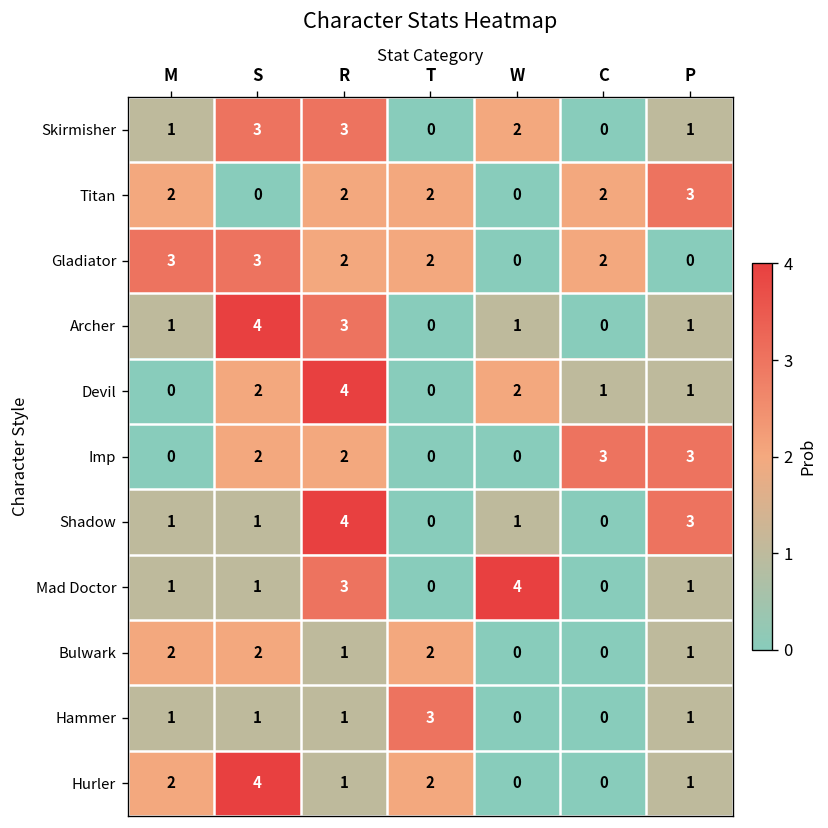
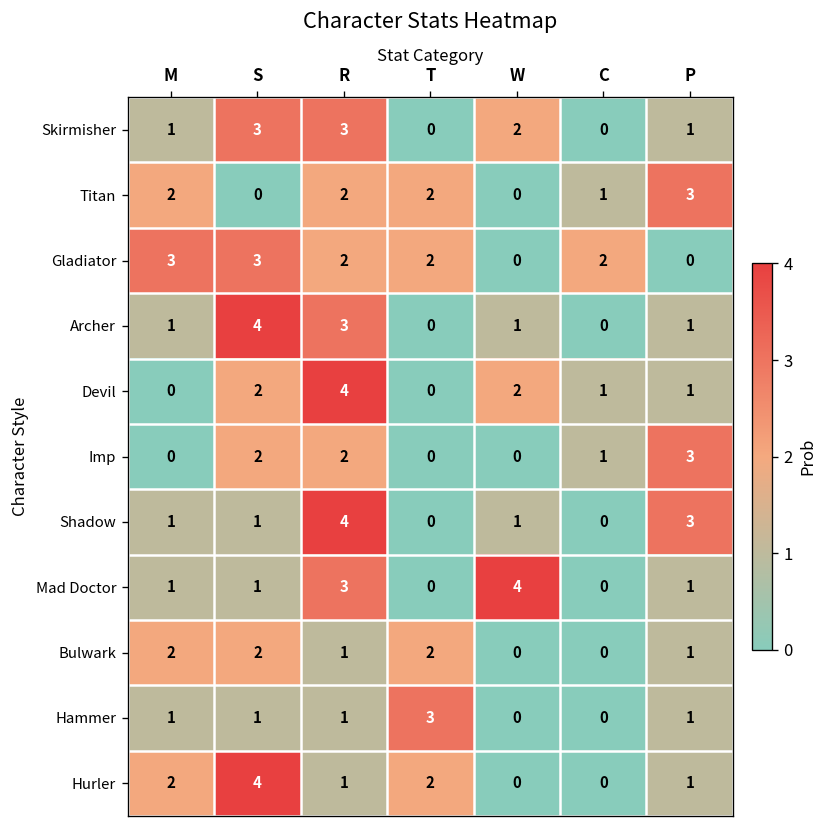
  {
    "Skirmisher": {
      "M": 1,
      "S": 3,
      "R": 3,
      "T": 0,
      "W": 2,
      "C": 0,
      "P": 1
    },
    "Titan": {
      "M": 2,
      "S": 0,
      "R": 2,
      "T": 2,
      "W": 0,
-     "C": 2,
+     "C": 1,
      "P": 3
    },
    "Gladiator": {
      "M": 3,
      "S": 3,
      "R": 2,
      "T": 2,
      "W": 0,
      "C": 2,
      "P": 0
    },
    "Archer": {
      "M": 1,
      "S": 4,
      "R": 3,
      "T": 0,
      "W": 1,
      "C": 0,
      "P": 1
    },
    "Devil": {
      "M": 0,
      "S": 2,
      "R": 4,
      "T": 0,
      "W": 2,
      "C": 1,
      "P": 1
    },
    "Imp": {
      "M": 0,
      "S": 2,
      "R": 2,
      "T": 0,
      "W": 0,
-     "C": 3,
+     "C": 1,
      "P": 3
    },
    "Shadow": {
      "M": 1,
      "S": 1,
      "R": 4,
      "T": 0,
      "W": 1,
      "C": 0,
      "P": 3
    },
    "Mad Doctor": {
      "M": 1,
      "S": 1,
      "R": 3,
      "T": 0,
      "W": 4,
      "C": 0,
      "P": 1
    },
    "Bulwark": {
      "M": 2,
      "S": 2,
      "R": 1,
      "T": 2,
      "W": 0,
      "C": 0,
      "P": 1
    },
    "Hammer": {
      "M": 1,
      "S": 1,
      "R": 1,
      "T": 3,
      "W": 0,
      "C": 0,
      "P": 1
    },
    "Hurler": {
      "M": 2,
      "S": 4,
      "R": 1,
      "T": 2,
      "W": 0,
      "C": 0,
      "P": 1
    }
  }
